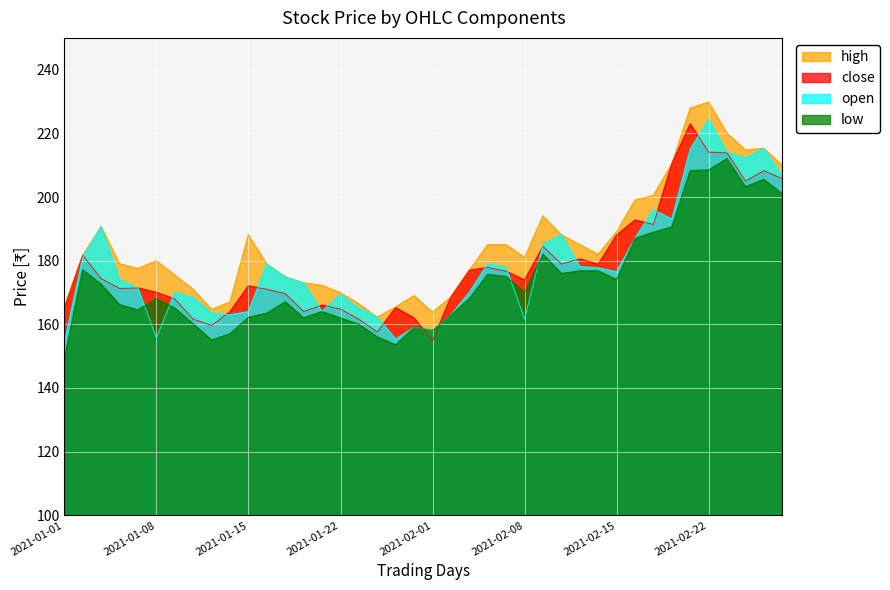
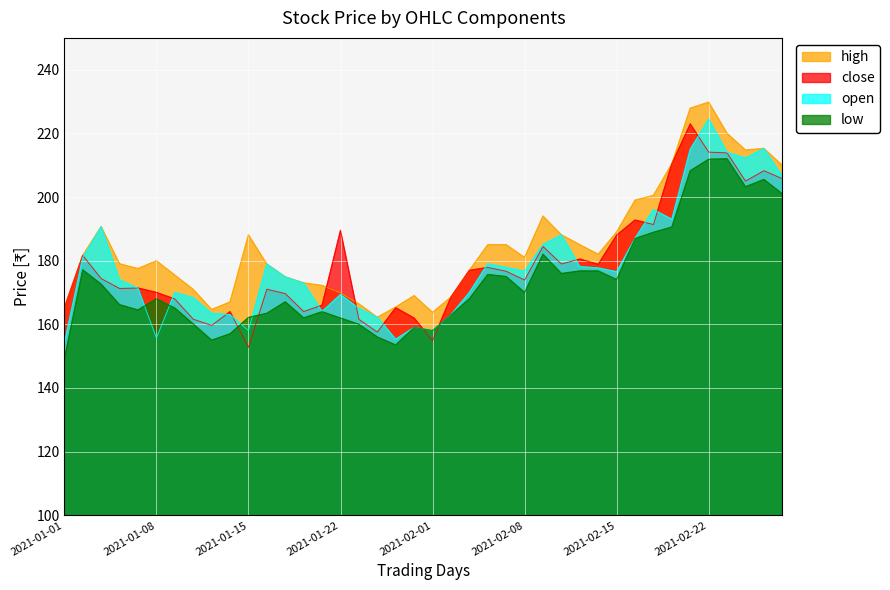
  {
    "high": {
      "2021-01-08": 180,
      "2021-01-15": 188,
      "2021-02-01": 164,
      "2021-02-08": 181,
      "2021-02-15": 189,
      "2021-02-22": 230
    },
    "close": {
      "2021-01-08": 170,
-     "2021-01-15": 172,
-     "2021-01-22": 165,
+     "2021-01-15": 153,
+     "2021-01-22": 190,
      "2021-02-01": 155,
      "2021-02-08": 174,
      "2021-02-15": 188,
      "2021-02-22": 214
    },
    "open": {
      "2021-01-01": 154,
      "2021-01-08": 156,
-     "2021-01-15": 164,
-     "2021-02-08": 162,
+     "2021-01-15": 158,
+     "2021-02-08": 177,
      "2021-02-15": 177,
      "2021-02-22": 224
    },
    "low": {
      "2021-01-01": 149,
      "2021-01-08": 168,
      "2021-01-15": 162,
      "2021-01-22": 162,
      "2021-02-08": 170,
      "2021-02-15": 174,
-     "2021-02-22": 208
+     "2021-02-22": 212
    }
  }
